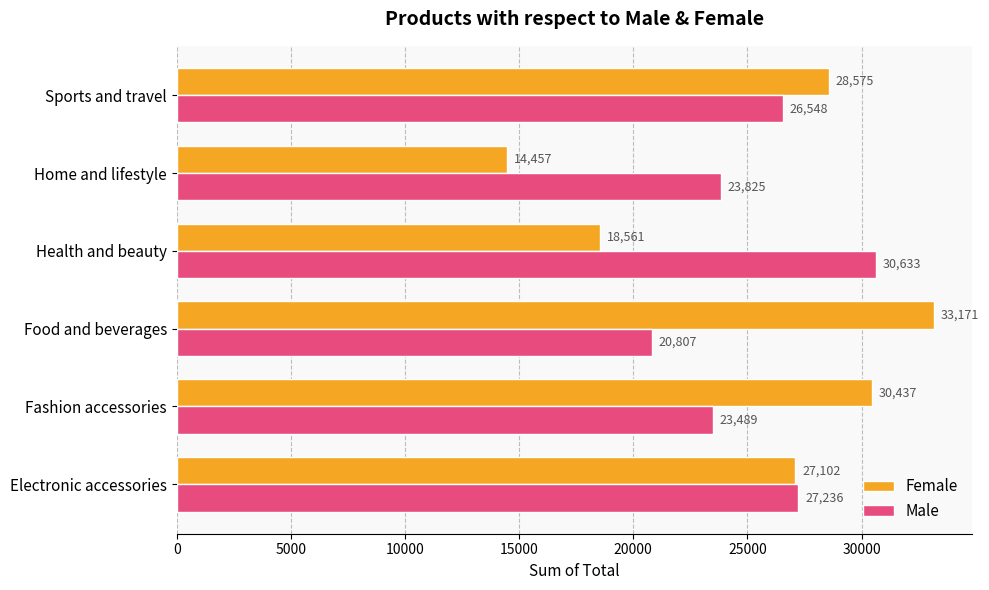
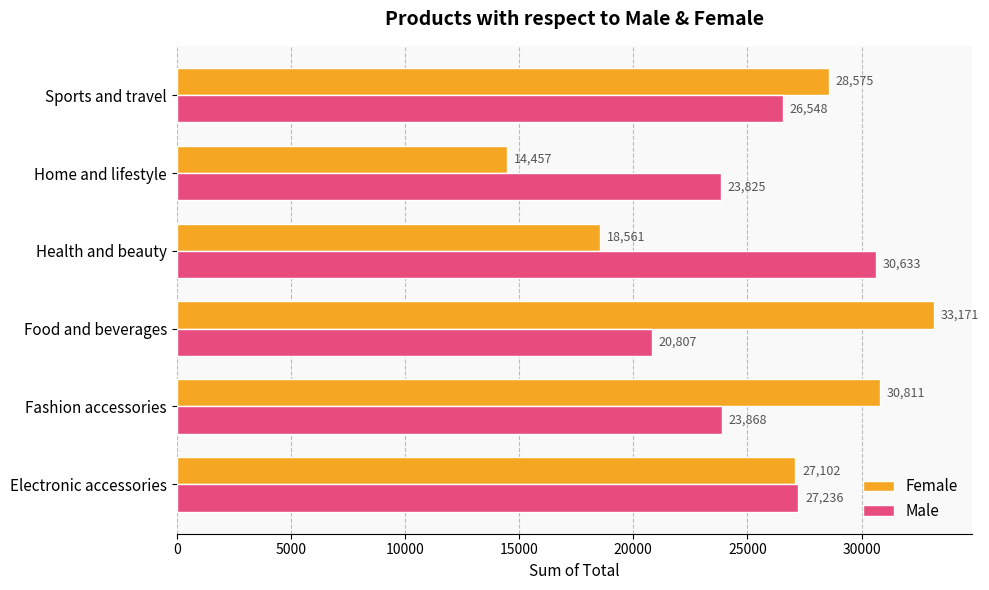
  {
    "Female": {
      "Sports and travel": "28,575",
      "Home and lifestyle": "14,457",
      "Health and beauty": "18,561",
      "Food and beverages": "33,171",
-     "Fashion accessories": "30,437",
+     "Fashion accessories": "30,811",
      "Electronic accessories": "27,102"
    },
    "Male": {
      "Sports and travel": "26,548",
      "Home and lifestyle": "23,825",
      "Health and beauty": "30,633",
      "Food and beverages": "20,807",
-     "Fashion accessories": "23,489",
+     "Fashion accessories": "23,868",
      "Electronic accessories": "27,236"
    }
  }
